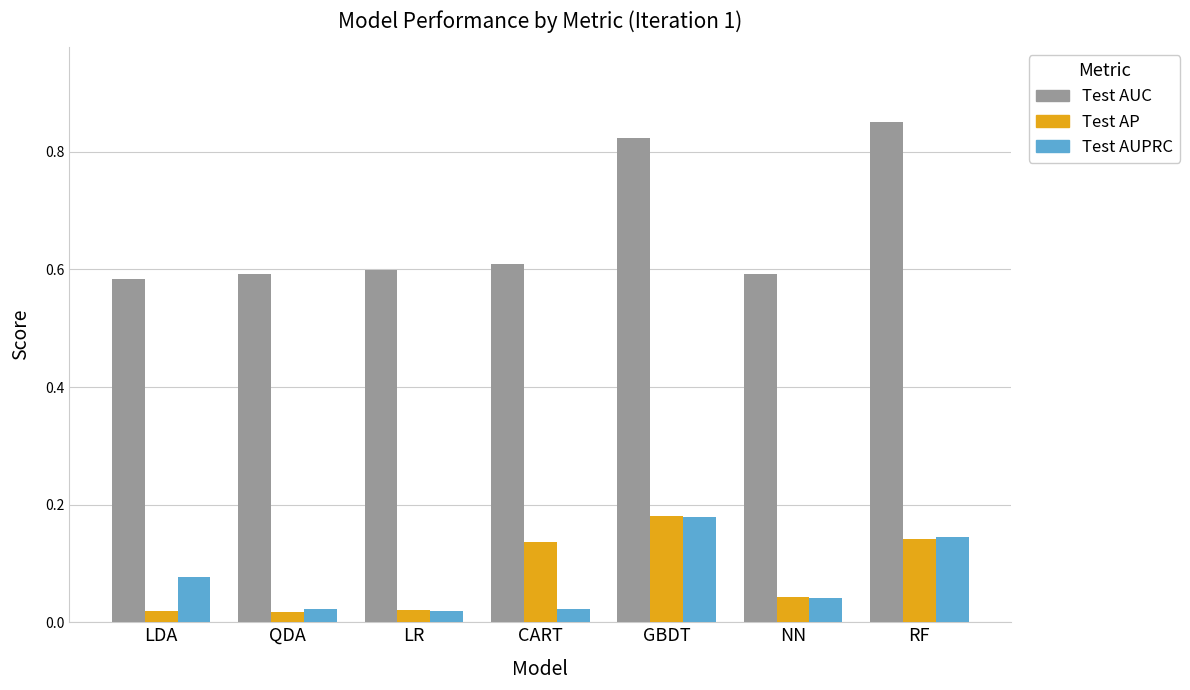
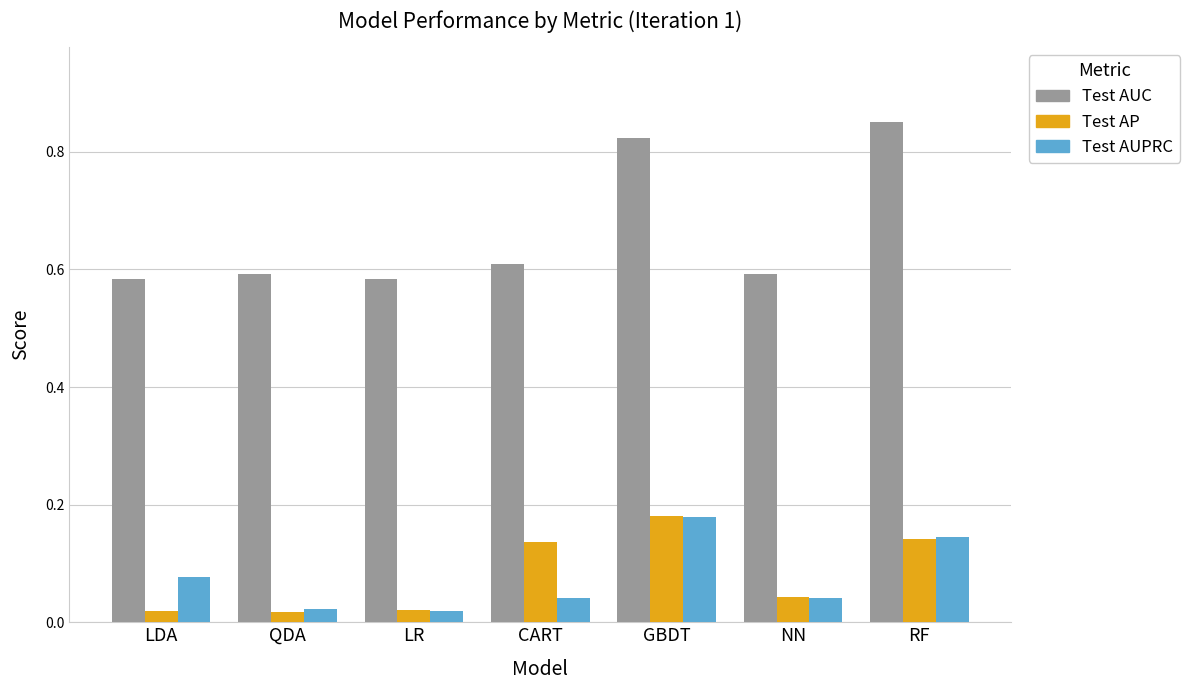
  {
    "Test AUC": {
      "LDA": 0.58,
      "QDA": 0.59,
-     "LR": 0.60,
+     "LR": 0.58,
      "CART": 0.61,
      "GBDT": 0.82,
      "NN": 0.59,
      "RF": 0.85
    },
    "Test AP": {
      "LDA": 0.02,
      "QDA": 0.02,
      "LR": 0.02,
      "CART": 0.14,
      "GBDT": 0.18,
      "NN": 0.04,
      "RF": 0.14
    },
    "Test AUPRC": {
      "LDA": 0.08,
      "QDA": 0.02,
      "LR": 0.02,
-     "CART": 0.02,
+     "CART": 0.04,
      "GBDT": 0.18,
      "NN": 0.04,
      "RF": 0.15
    }
  }
